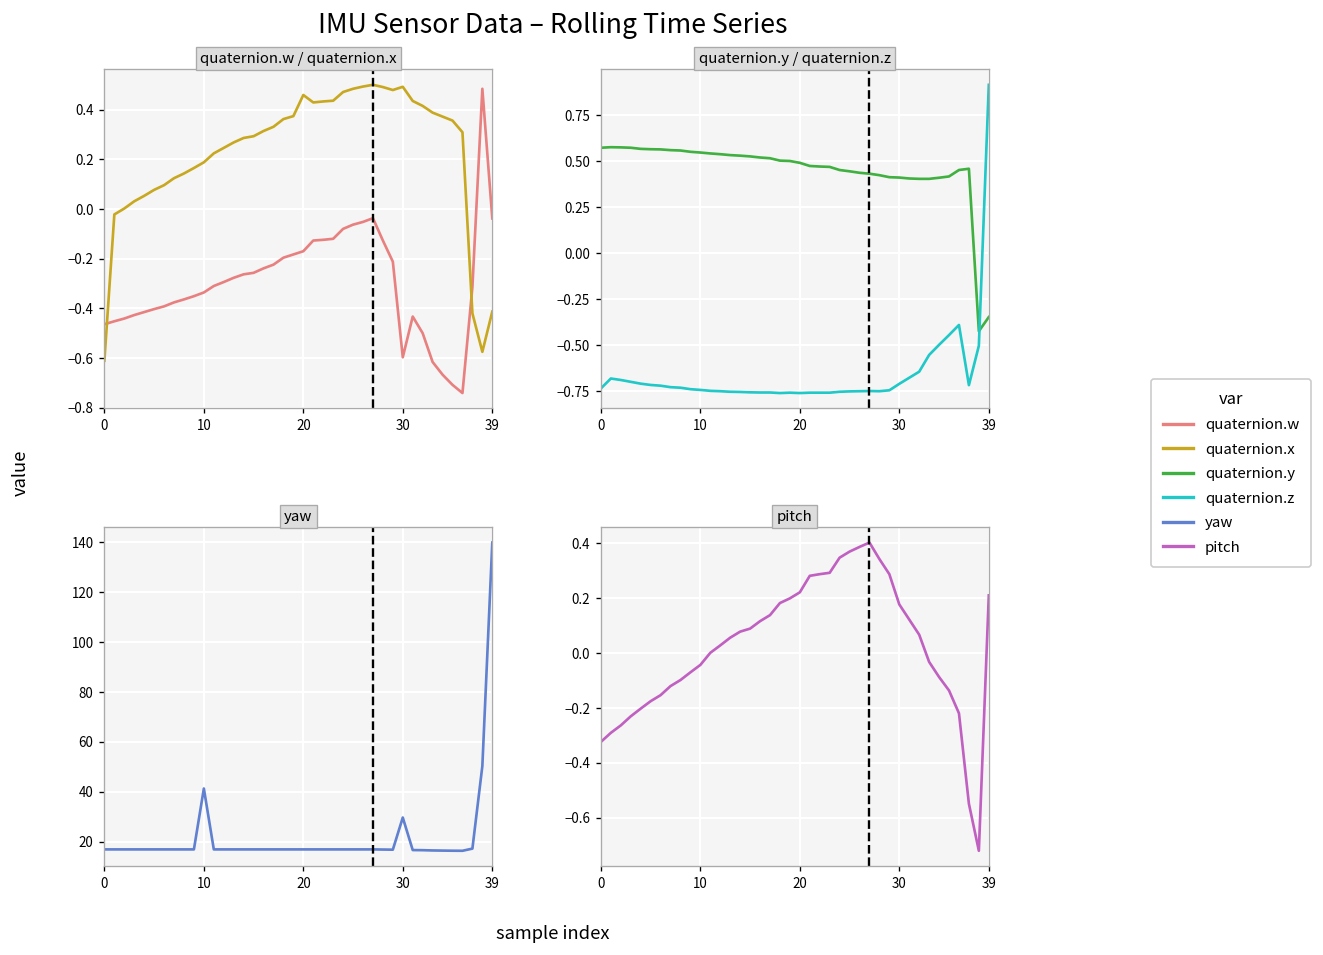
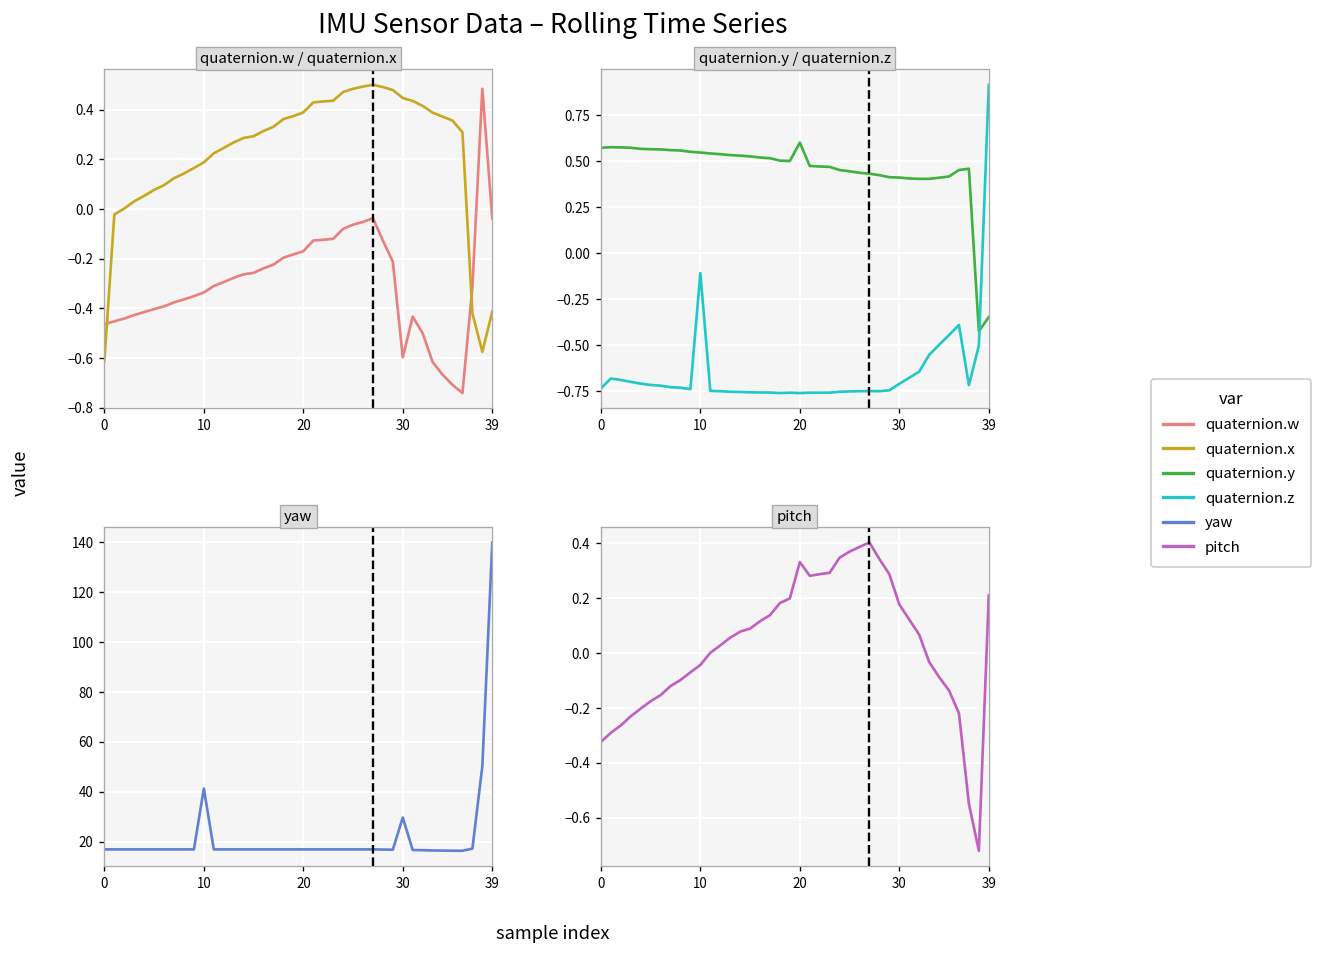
  {
    "quaternion.w / quaternion.x": {
      "quaternion.w": {
        "0": -0.46,
        "10": -0.34,
        "20": -0.17,
        "30": -0.60,
        "39": -0.04
      },
      "quaternion.x": {
        "0": -0.61,
        "10": 0.19,
-       "20": 0.46,
-       "30": 0.49,
+       "20": 0.39,
+       "30": 0.45,
        "39": -0.41
      }
    },
    "quaternion.y / quaternion.z": {
      "quaternion.y": {
        "0": 0.57,
        "10": 0.55,
-       "20": 0.49,
+       "20": 0.60,
        "30": 0.41,
        "39": -0.35
      },
      "quaternion.z": {
        "0": -0.74,
-       "10": -0.74,
+       "10": -0.11,
        "20": -0.76,
        "30": -0.71,
        "39": 0.91
      }
    },
    "yaw": {
      "0": 17,
      "10": 41,
      "20": 17,
      "30": 30,
      "39": 140
    },
    "pitch": {
      "0": -0.32,
      "10": -0.04,
-     "20": 0.22,
+     "20": 0.33,
      "30": 0.18,
      "39": 0.21
    }
  }
